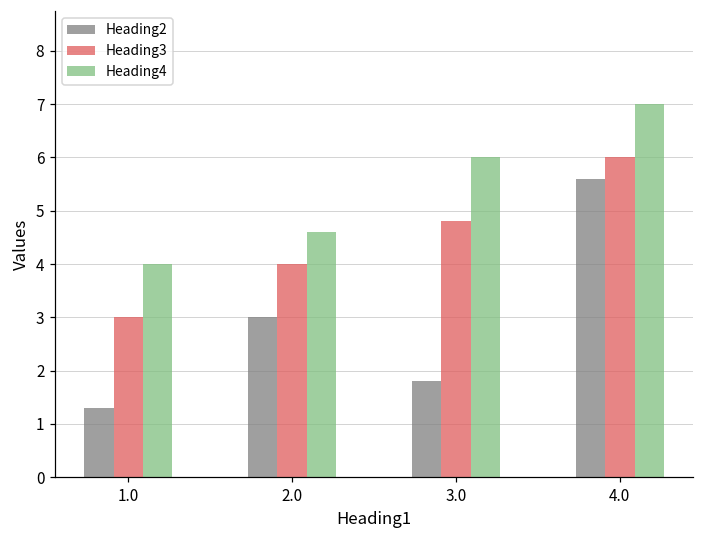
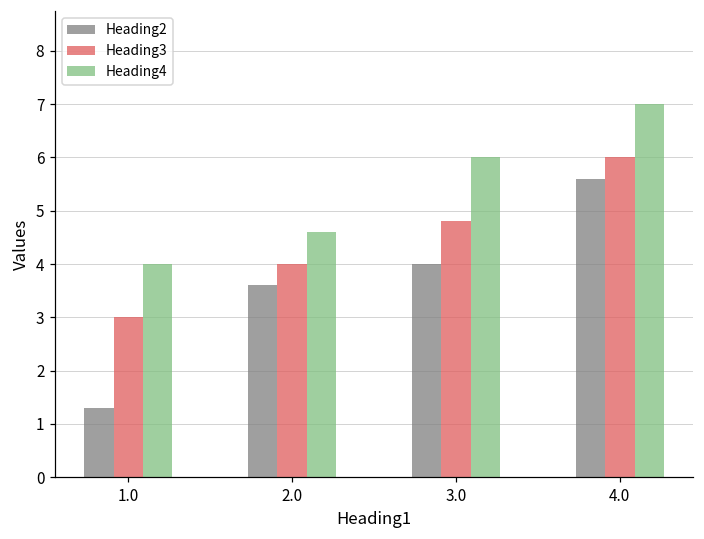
  {
    "Heading2": {
      "1.0": 1.3,
-     "2.0": 3.0,
-     "3.0": 1.8,
+     "2.0": 3.6,
+     "3.0": 4.0,
      "4.0": 5.6
    },
    "Heading3": {
      "1.0": 3.0,
      "2.0": 4.0,
      "3.0": 4.8,
      "4.0": 6.0
    },
    "Heading4": {
      "1.0": 4.0,
      "2.0": 4.6,
      "3.0": 6.0,
      "4.0": 7.0
    }
  }
